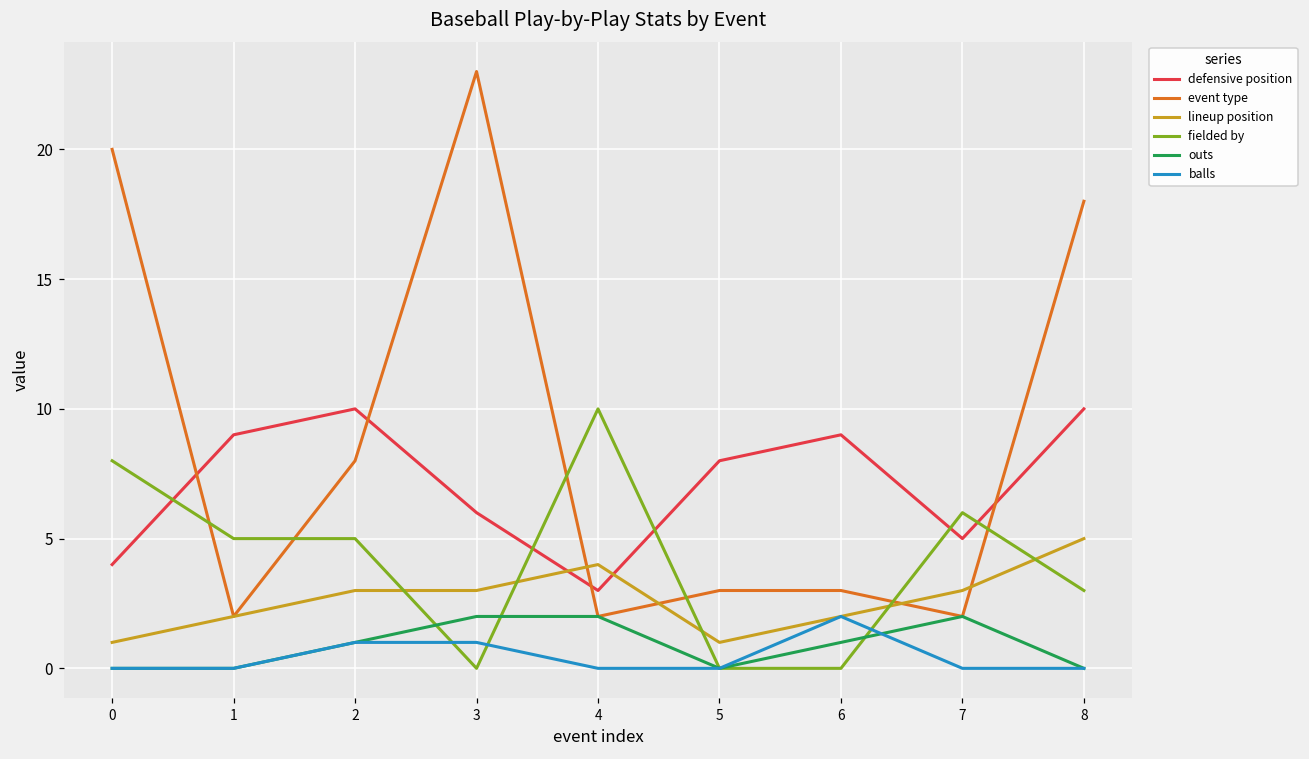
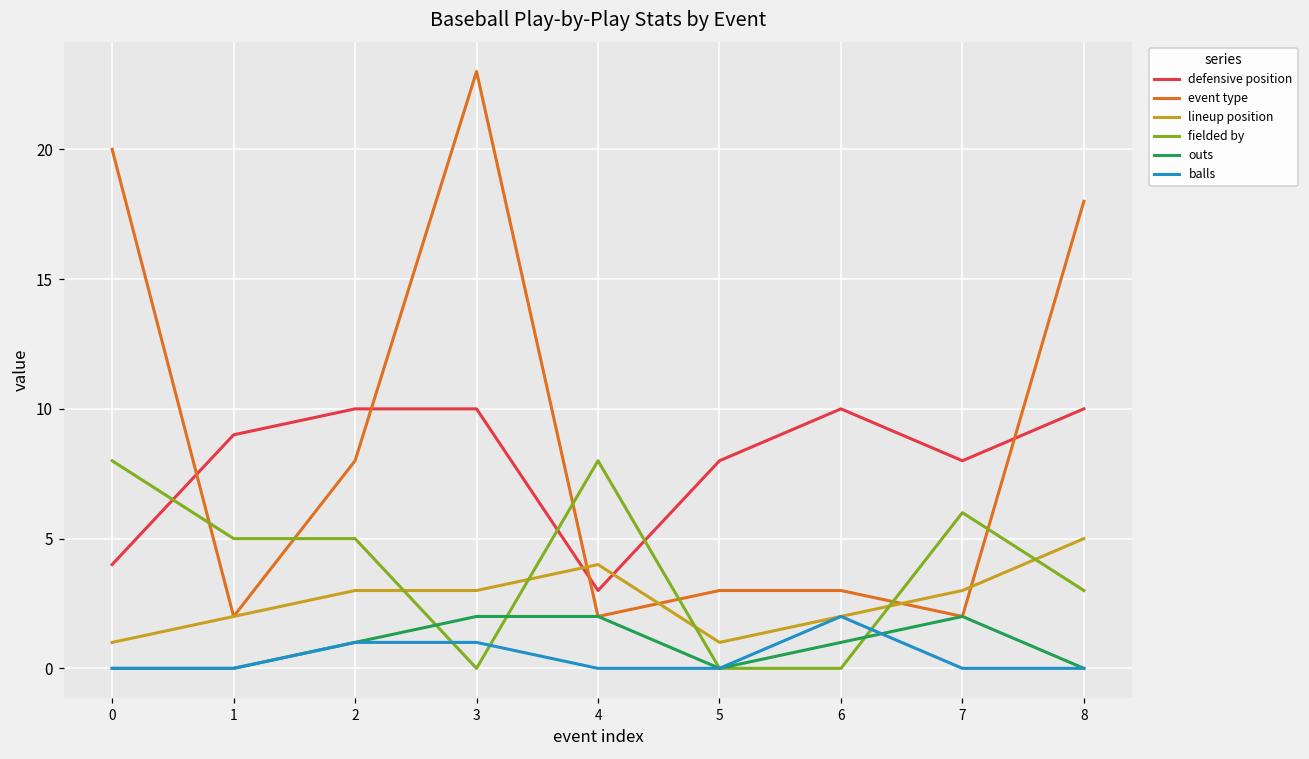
  {
    "defensive position": {
      "0": 4,
      "1": 9,
      "2": 10,
-     "3": 6,
+     "3": 10,
      "4": 3,
      "5": 8,
-     "6": 9,
-     "7": 5,
+     "6": 10,
+     "7": 8,
      "8": 10
    },
    "fielded by": {
      "0": 8,
      "1": 5,
      "2": 5,
      "3": 0,
-     "4": 10,
+     "4": 8,
      "6": 0,
      "7": 6,
      "8": 3
    },
    "outs": {
      "3": 2,
      "6": 1
    },
    "balls": {
      "3": 1,
      "4": 0,
      "7": 0
    }
  }
